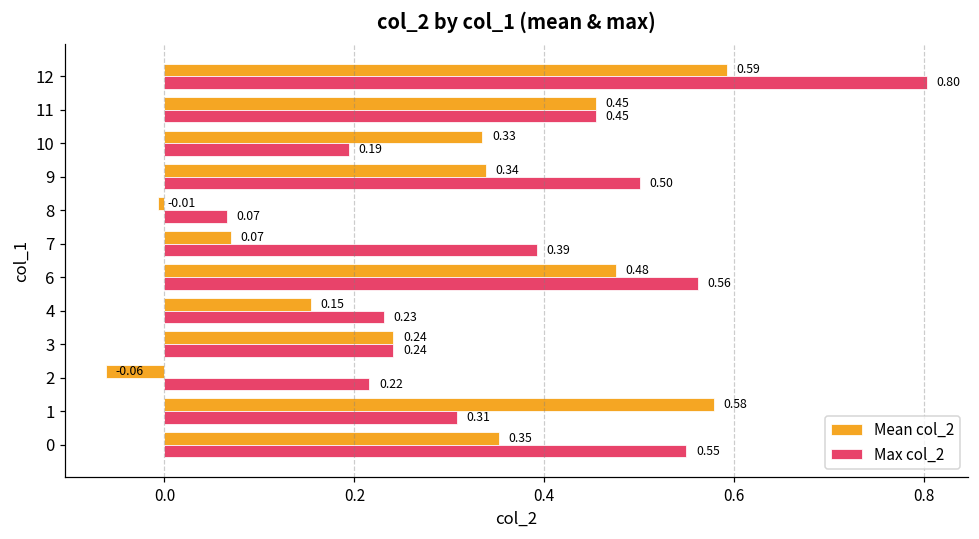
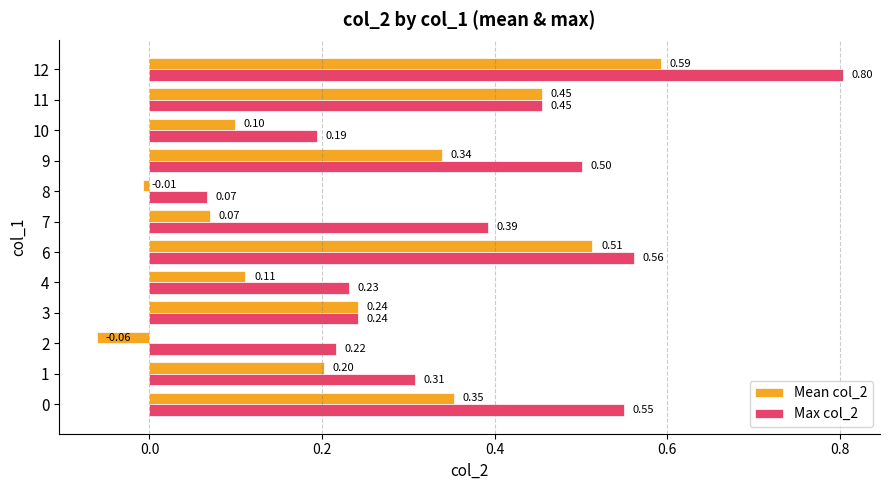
  {
    "Mean col_2": {
      "12": 0.59,
      "11": 0.45,
-     "10": 0.33,
+     "10": 0.10,
      "9": 0.34,
      "8": -0.01,
      "7": 0.07,
-     "6": 0.48,
-     "4": 0.15,
+     "6": 0.51,
+     "4": 0.11,
      "3": 0.24,
      "2": -0.06,
-     "1": 0.58,
+     "1": 0.20,
      "0": 0.35
    },
    "Max col_2": {
      "12": 0.80,
      "11": 0.45,
      "10": 0.19,
      "9": 0.50,
      "8": 0.07,
      "7": 0.39,
      "6": 0.56,
      "4": 0.23,
      "3": 0.24,
      "2": 0.22,
      "1": 0.31,
      "0": 0.55
    }
  }
